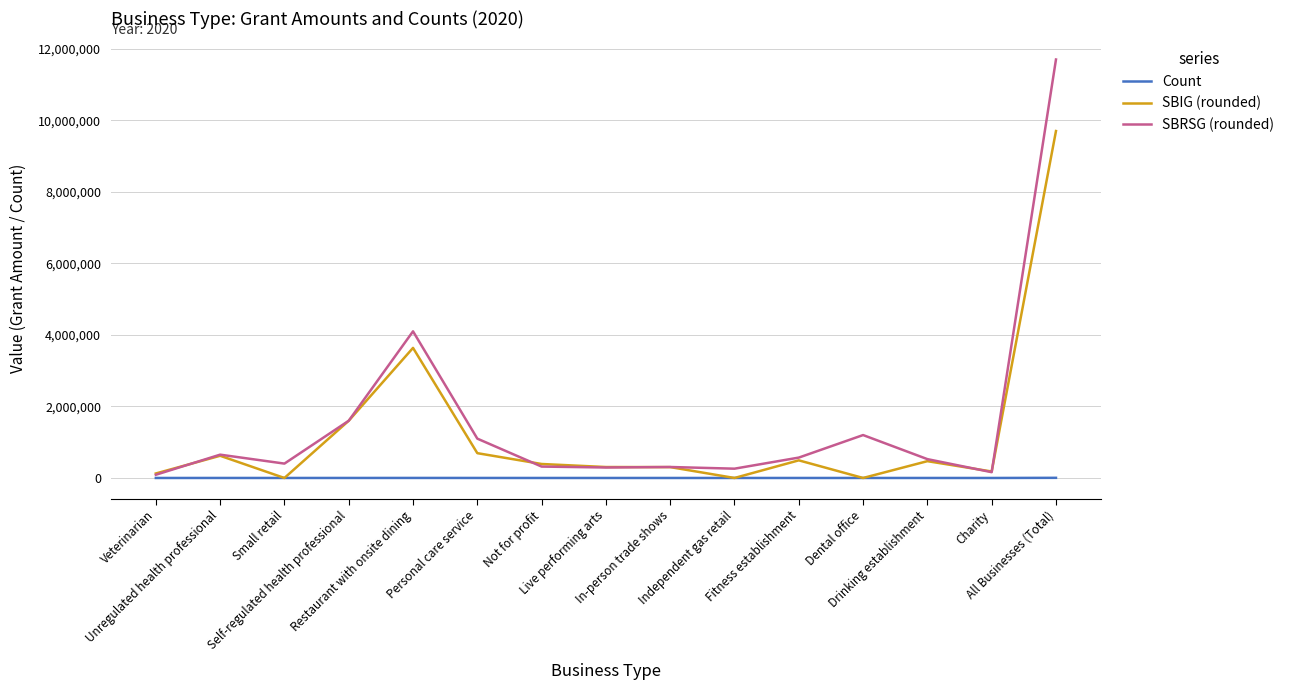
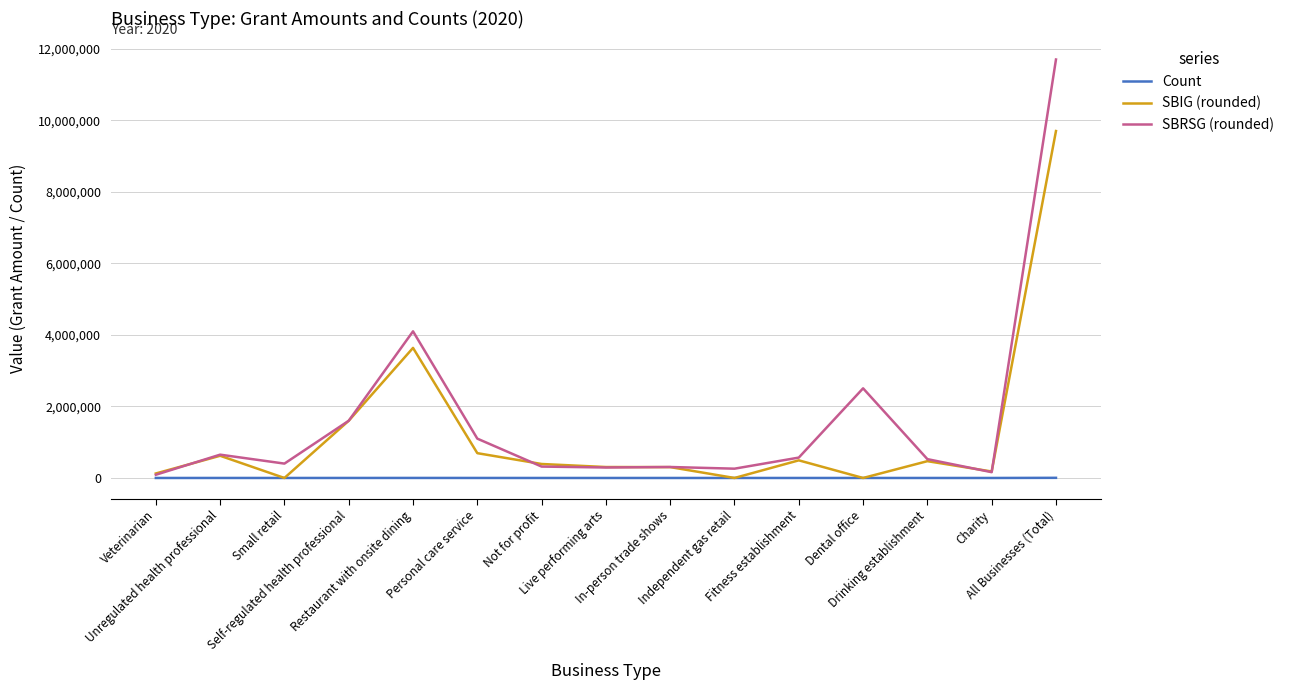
  {
    "Count": {
      "Veterinarian": "0",
      "Unregulated health professional": "0",
      "Self-regulated health professional": "0",
      "Restaurant with onsite dining": "0",
      "Personal care service": "0",
      "Not for profit": "0",
      "Live performing arts": "0",
      "In-person trade shows": "0",
      "Fitness establishment": "0",
      "Drinking establishment": "0",
      "Charity": "0",
      "All Businesses (Total)": "0"
    },
    "SBIG (rounded)": {
      "Restaurant with onsite dining": "3,600,000",
      "Personal care service": "700,000",
      "Not for profit": "400,000",
      "Fitness establishment": "500,000",
      "All Businesses (Total)": "9,700,000"
    },
    "SBRSG (rounded)": {
      "Small retail": "400,000",
      "Restaurant with onsite dining": "4,100,000",
      "Personal care service": "1,100,000",
      "Not for profit": "300,000",
      "Independent gas retail": "300,000",
      "Fitness establishment": "600,000",
-     "Dental office": "1,200,000",
+     "Dental office": "2,500,000",
      "All Businesses (Total)": "11,700,000"
    }
  }
